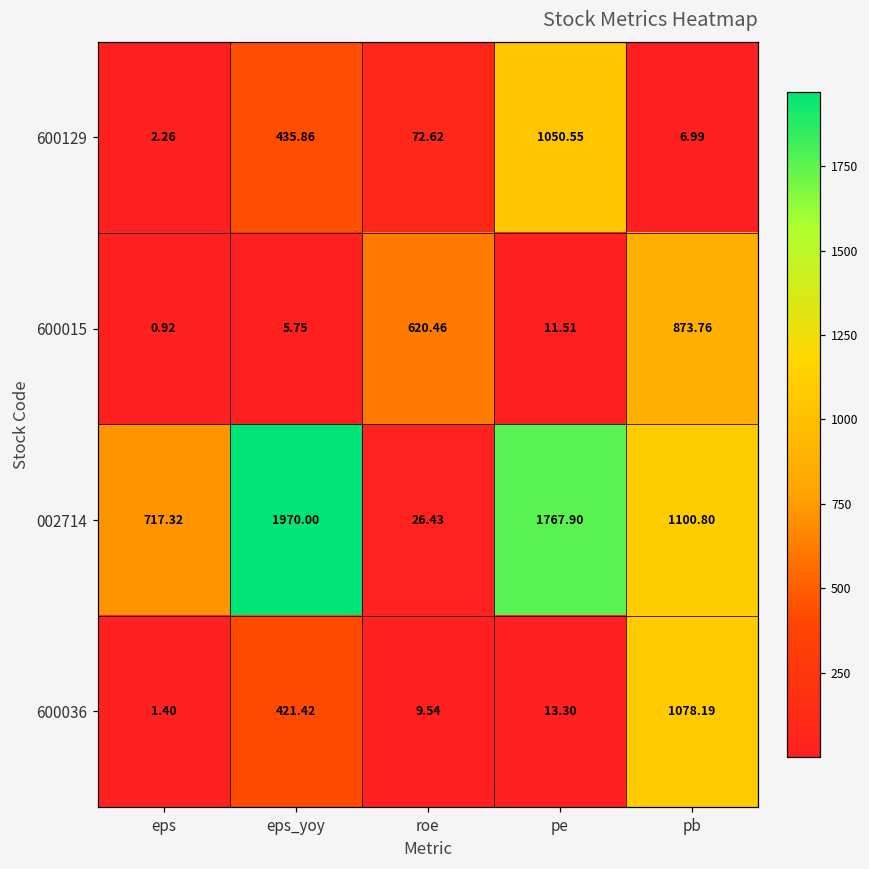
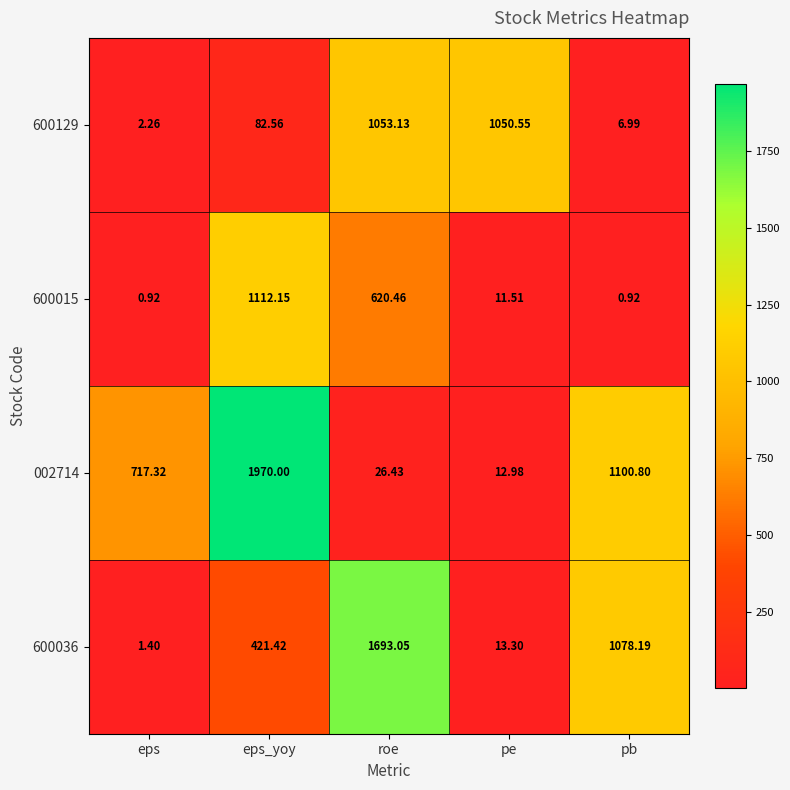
  {
    "600129": {
      "eps": 2.26,
-     "eps_yoy": 435.86,
-     "roe": 72.62,
+     "eps_yoy": 82.56,
+     "roe": 1053.13,
      "pe": 1050.55,
      "pb": 6.99
    },
    "600015": {
      "eps": 0.92,
-     "eps_yoy": 5.75,
+     "eps_yoy": 1112.15,
      "roe": 620.46,
      "pe": 11.51,
-     "pb": 873.76
+     "pb": 0.92
    },
    "002714": {
      "eps": 717.32,
      "eps_yoy": 1970.00,
      "roe": 26.43,
-     "pe": 1767.90,
+     "pe": 12.98,
      "pb": 1100.80
    },
    "600036": {
      "eps": 1.40,
      "eps_yoy": 421.42,
-     "roe": 9.54,
+     "roe": 1693.05,
      "pe": 13.30,
      "pb": 1078.19
    }
  }
